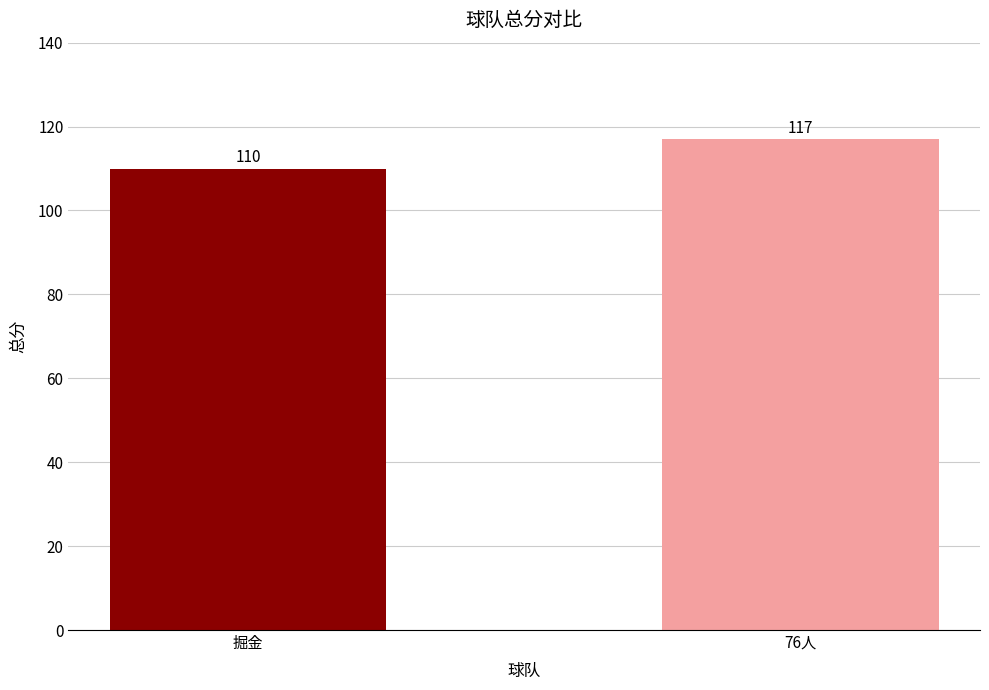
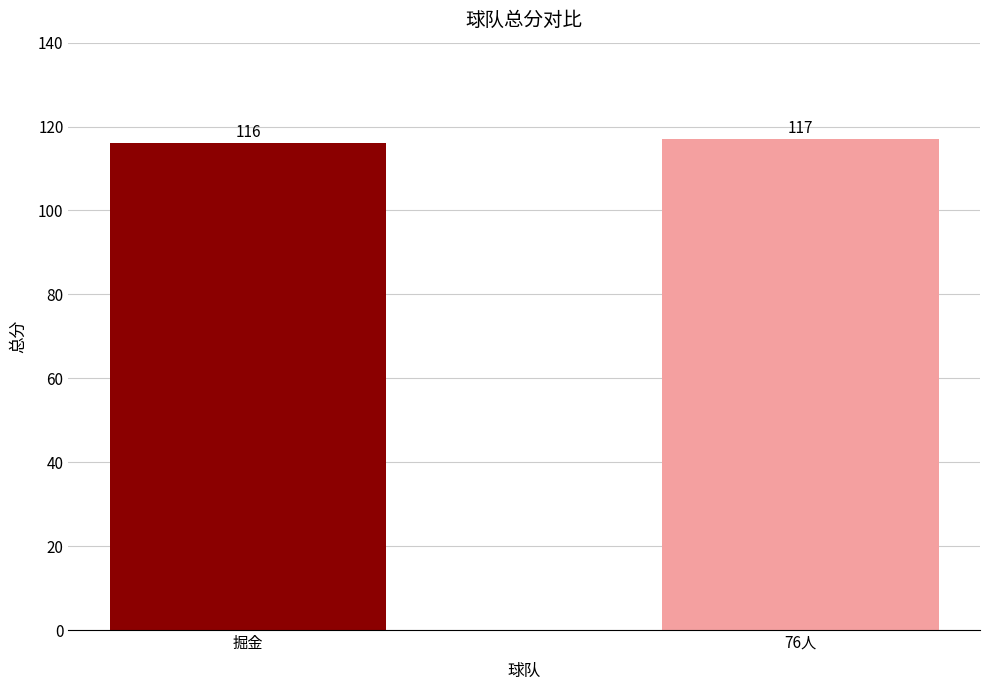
  {
-   "掘金": 110,
+   "掘金": 116,
    "76人": 117
  }
